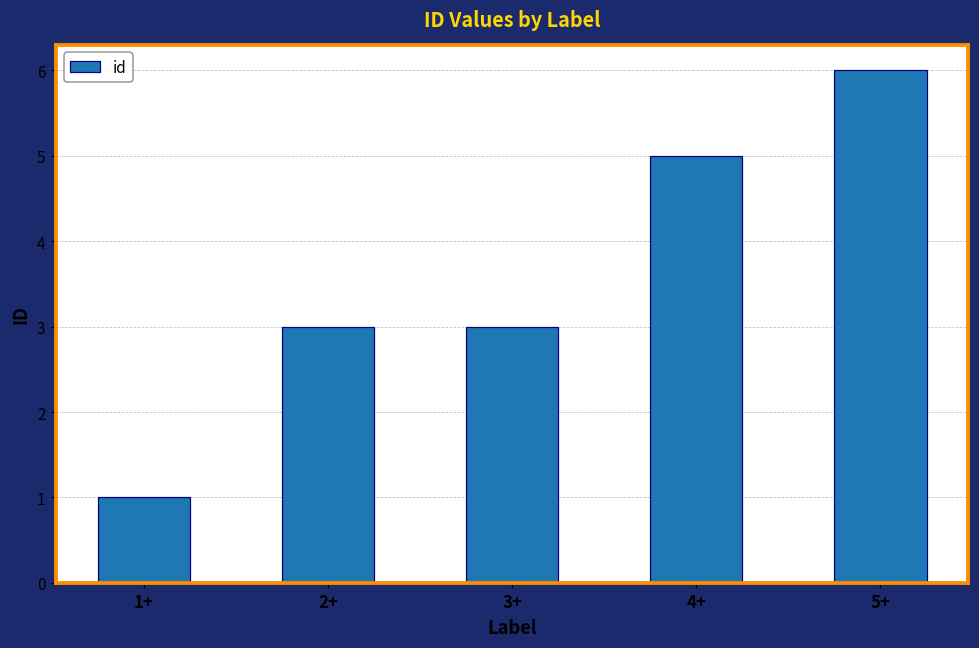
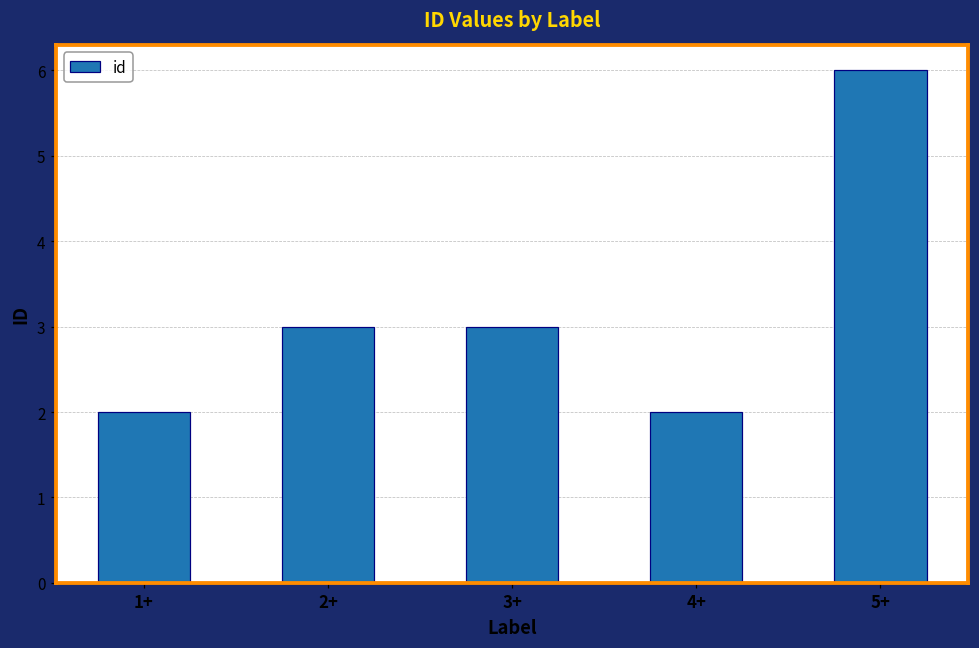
  {
-   "1+": 1,
+   "1+": 2,
    "2+": 3,
    "3+": 3,
-   "4+": 5,
+   "4+": 2,
    "5+": 6
  }
